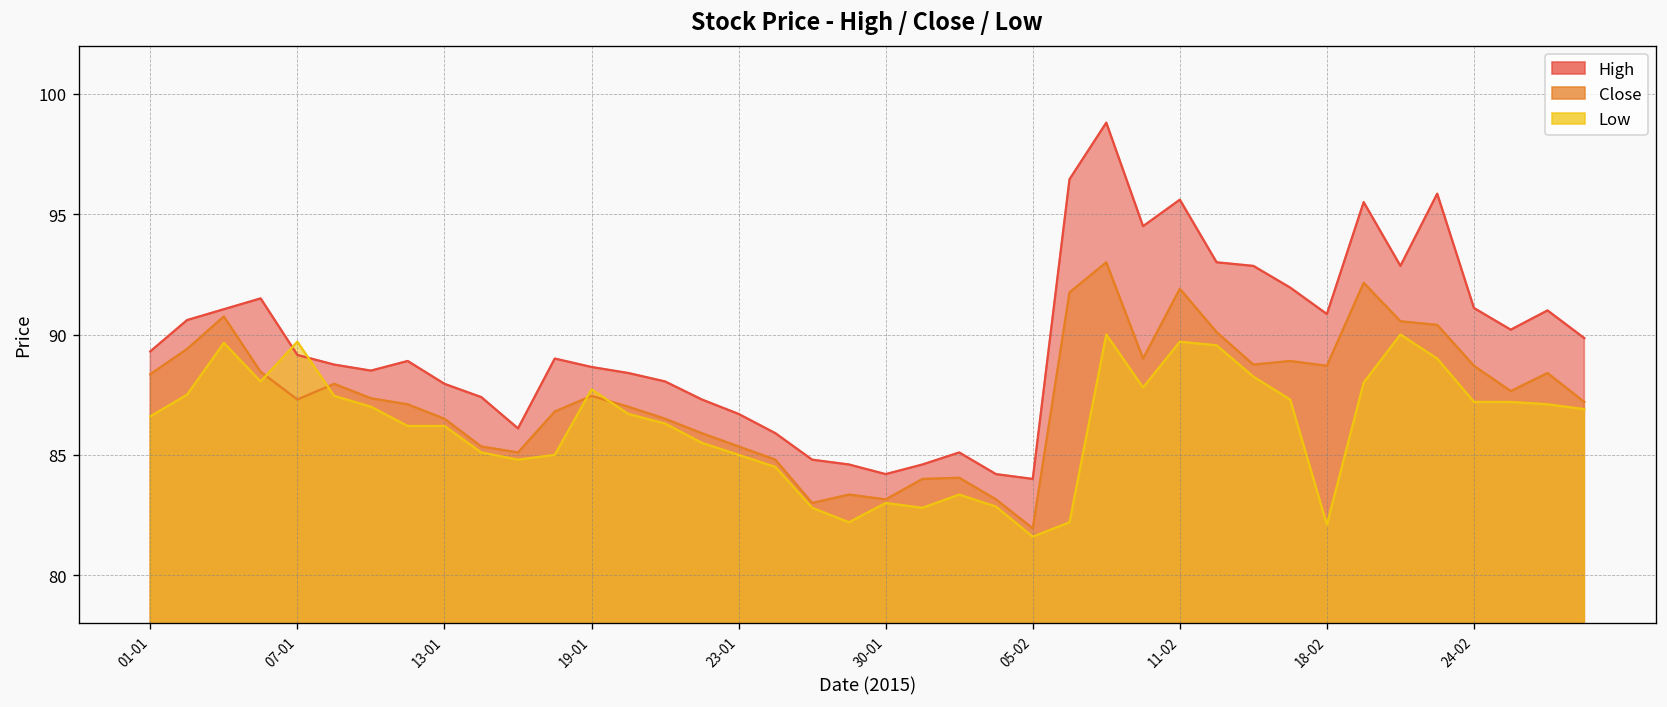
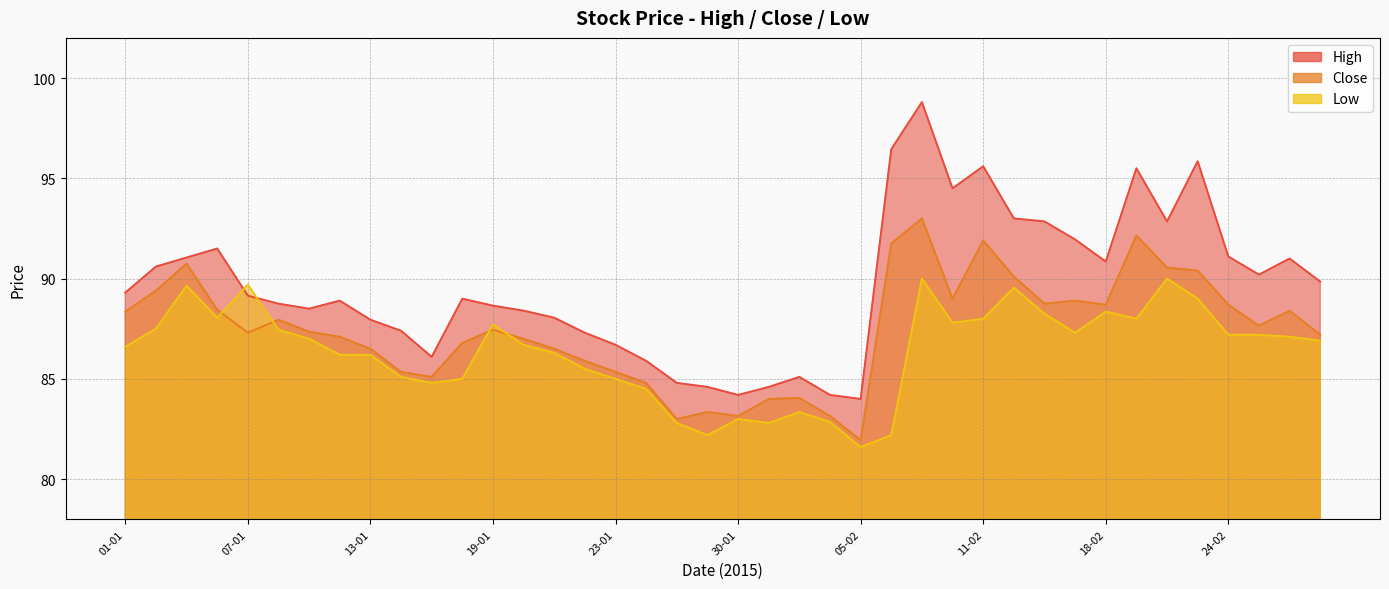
  {
    "Low": {
      "01-01": 86.6,
      "07-01": 89.7,
      "13-01": 86.2,
      "19-01": 87.7,
      "23-01": 85.0,
      "30-01": 83.0,
      "05-02": 81.6,
-     "11-02": 89.7,
-     "18-02": 82.1,
+     "11-02": 88.0,
+     "18-02": 88.4,
      "24-02": 87.2
    }
  }
